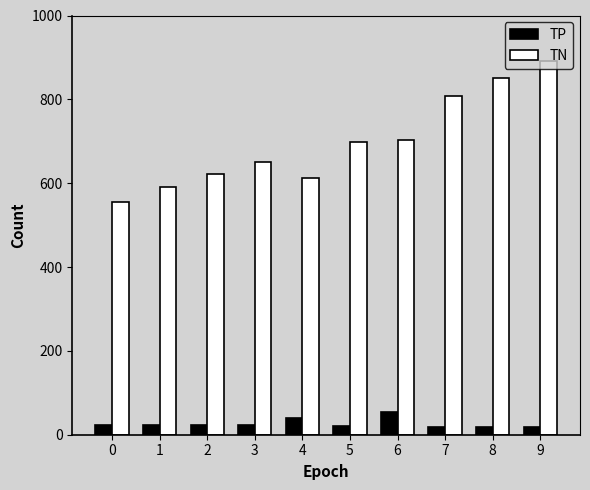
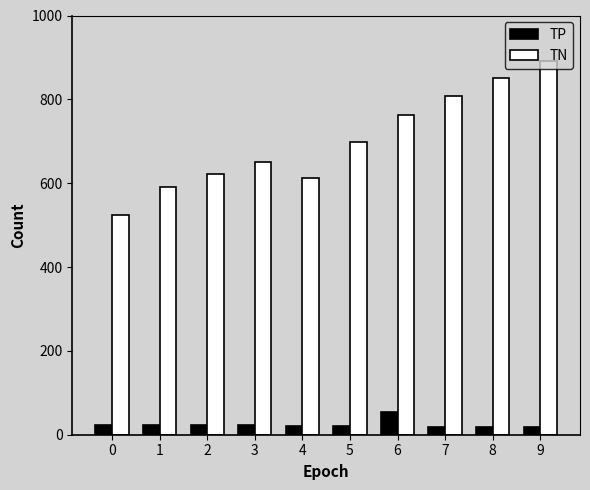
  {
    "TP": {
      "0": 20,
      "1": 20,
      "2": 20,
      "3": 20,
-     "4": 40,
+     "4": 20,
      "5": 20,
      "6": 60,
      "7": 20,
      "8": 20,
      "9": 20
    },
    "TN": {
-     "0": 560,
+     "0": 520,
      "1": 590,
      "2": 620,
      "3": 650,
      "4": 610,
      "5": 700,
-     "6": 700,
+     "6": 760,
      "7": 810,
      "8": 850
    }
  }
